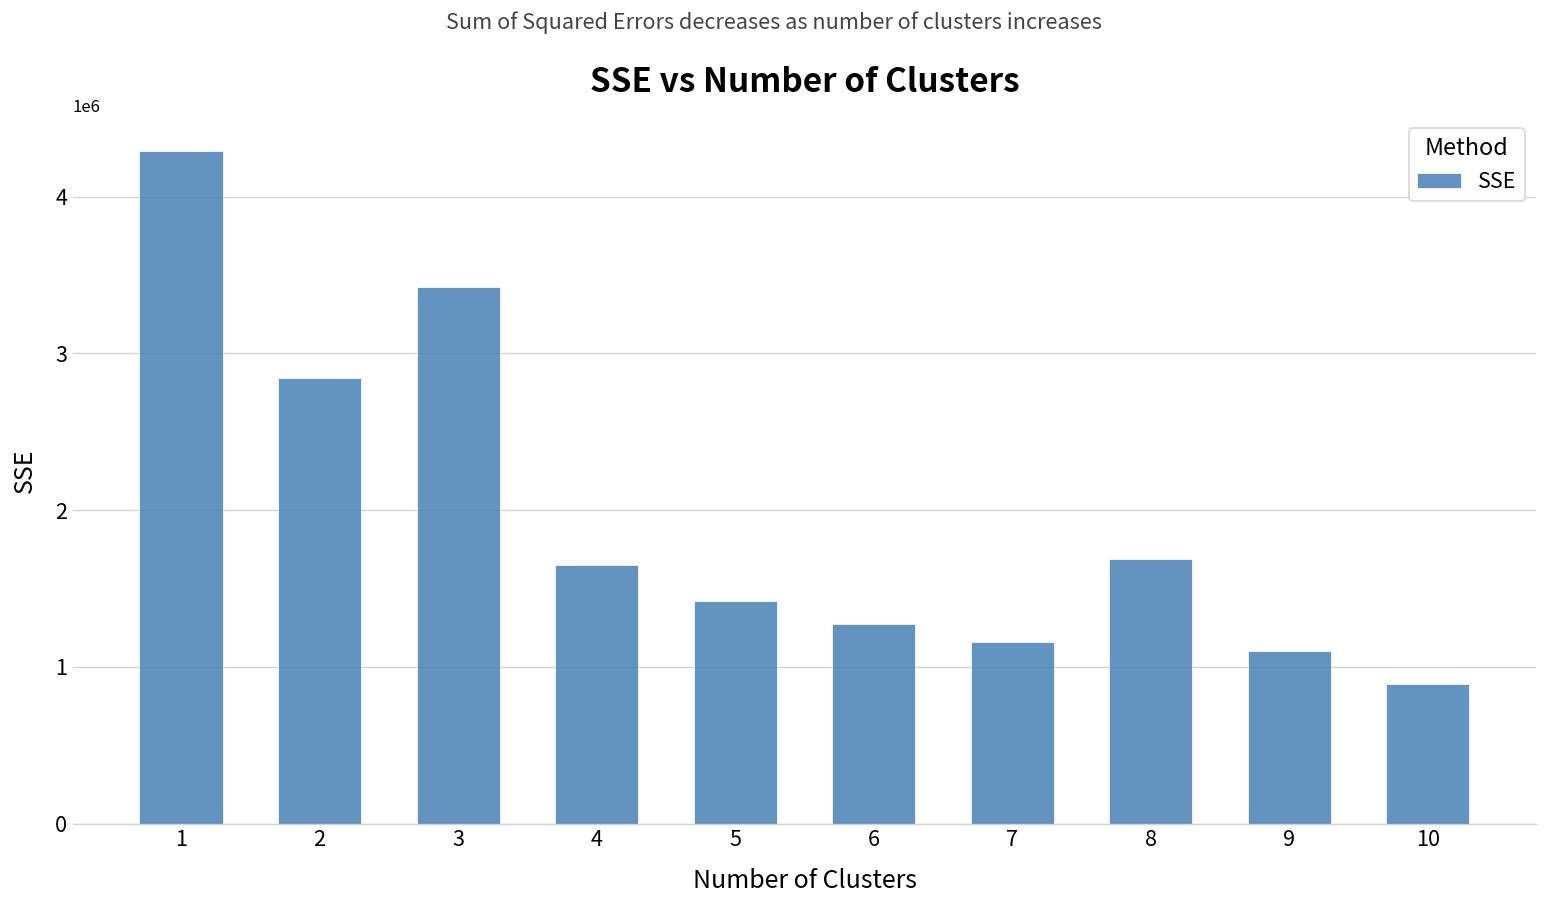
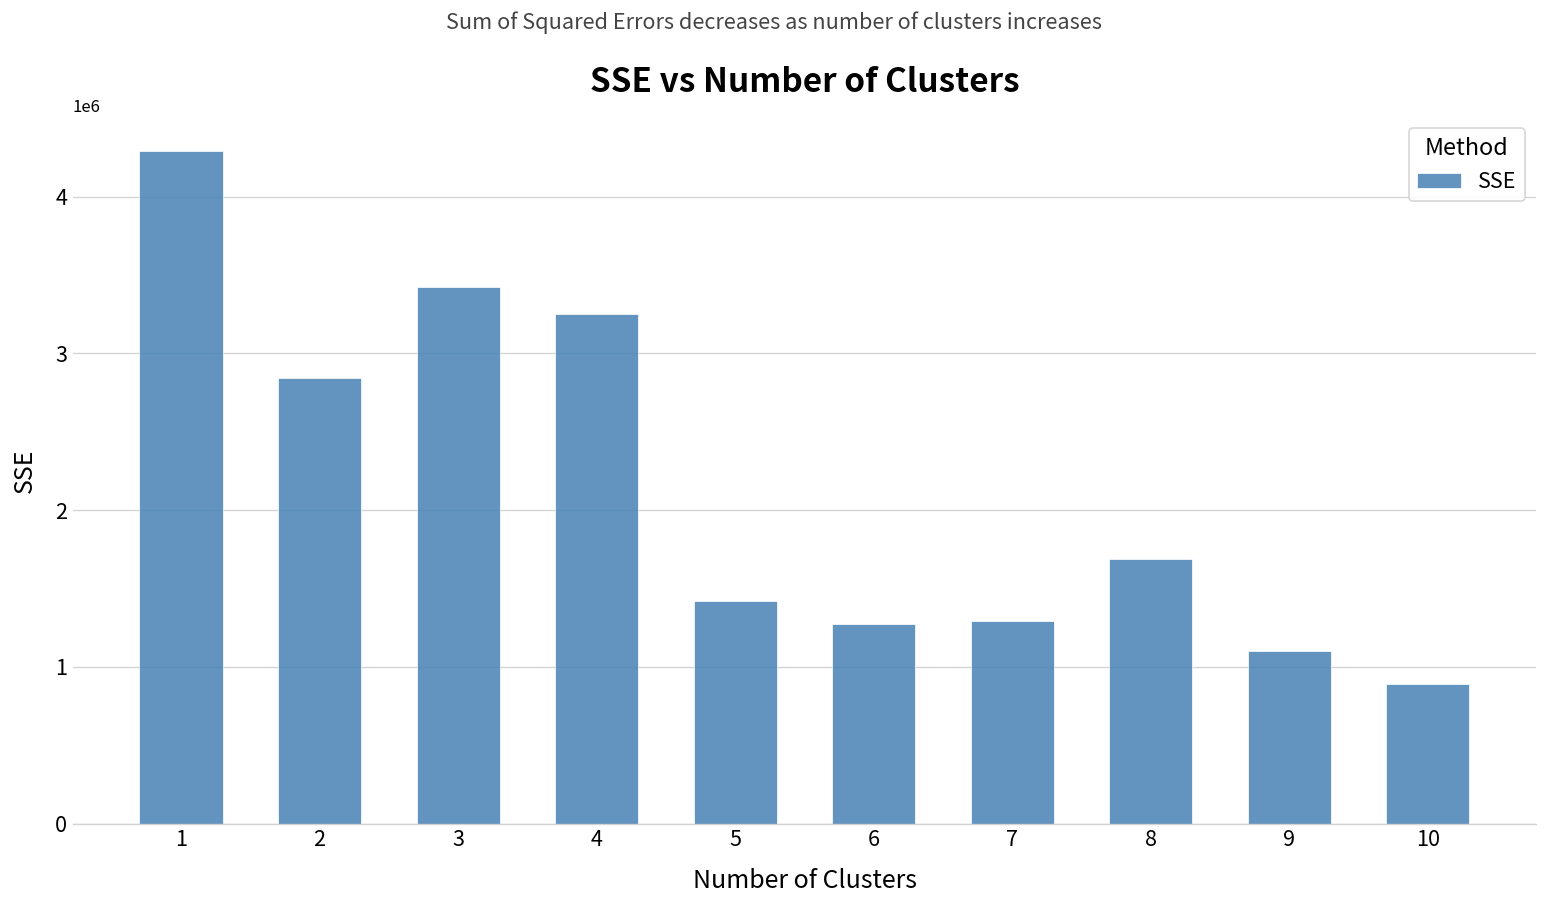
  {
    "1": 4290000,
    "2": 2840000,
    "3": 3420000,
-   "4": 1650000,
+   "4": 3250000,
    "5": 1420000,
    "6": 1270000,
-   "7": 1160000,
+   "7": 1290000,
    "8": 1690000,
    "9": 1100000,
    "10": 890000
  }
